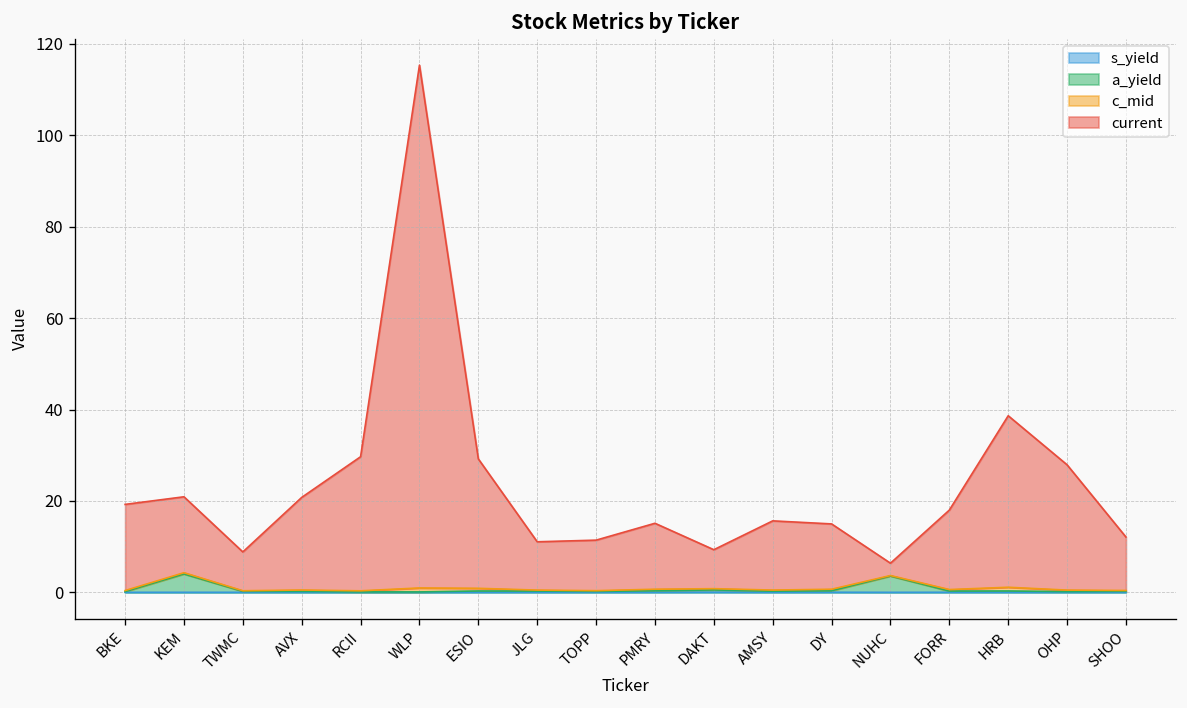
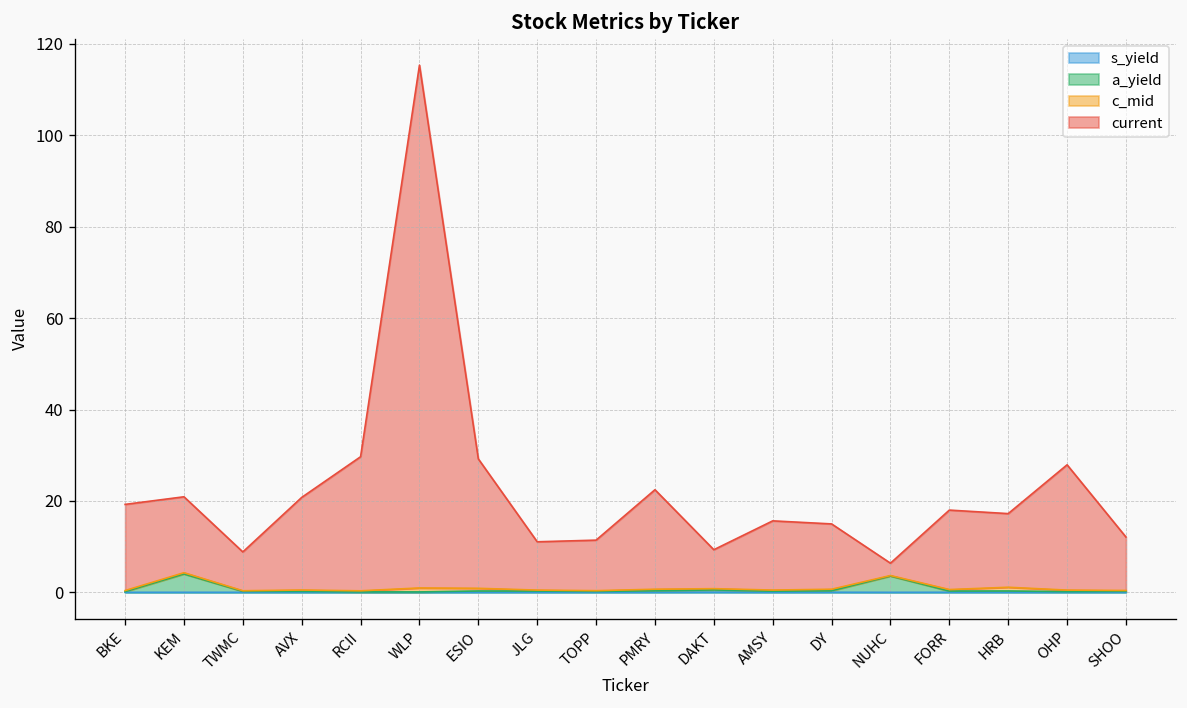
  {
    "s_yield": {
      "KEM": 0,
      "NUHC": 0
    },
    "c_mid": {
      "WLP": 1,
      "HRB": 1
    },
    "current": {
      "BKE": 19,
      "KEM": 17,
      "TWMC": 8,
      "AVX": 20,
      "RCII": 29,
      "WLP": 114,
      "ESIO": 28,
      "JLG": 11,
      "TOPP": 11,
-     "PMRY": 14,
+     "PMRY": 22,
      "DAKT": 9,
      "AMSY": 15,
      "DY": 14,
      "NUHC": 3,
      "FORR": 17,
-     "HRB": 38,
+     "HRB": 16,
      "OHP": 27,
      "SHOO": 12
    }
  }
